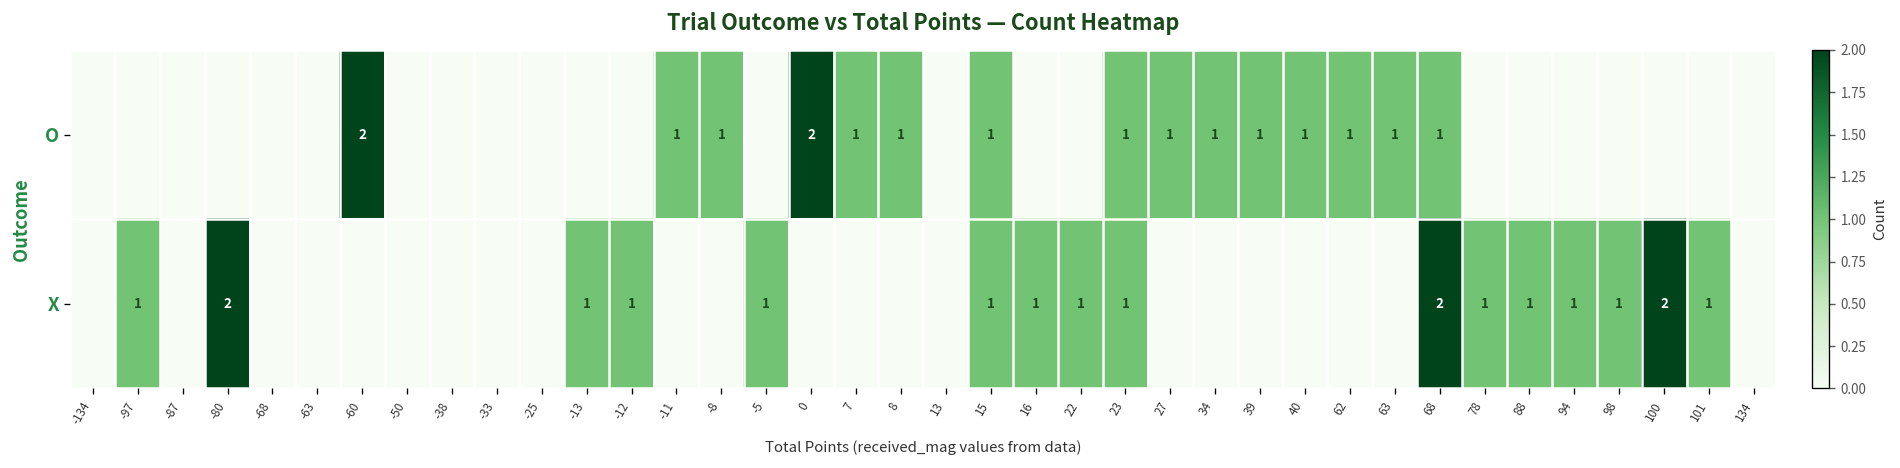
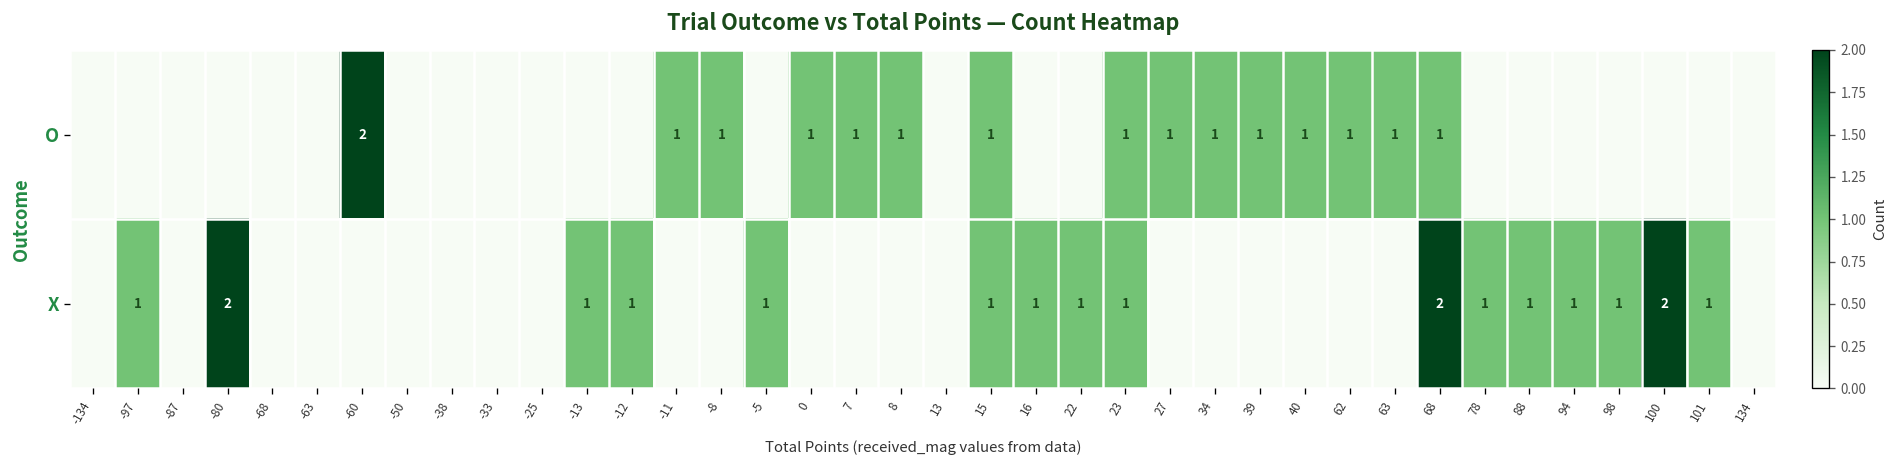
  {
    "O": {
      "-60": 2,
      "-11": 1,
      "-8": 1,
-     "0": 2,
+     "0": 1,
      "7": 1,
      "8": 1,
      "15": 1,
      "23": 1,
      "27": 1,
      "34": 1,
      "39": 1,
      "40": 1,
      "62": 1,
      "63": 1,
      "68": 1
    },
    "X": {
      "-97": 1,
      "-80": 2,
      "-13": 1,
      "-12": 1,
      "-5": 1,
      "15": 1,
      "16": 1,
      "22": 1,
      "23": 1,
      "68": 2,
      "78": 1,
      "88": 1,
      "94": 1,
      "98": 1,
      "100": 2,
      "101": 1
    }
  }
